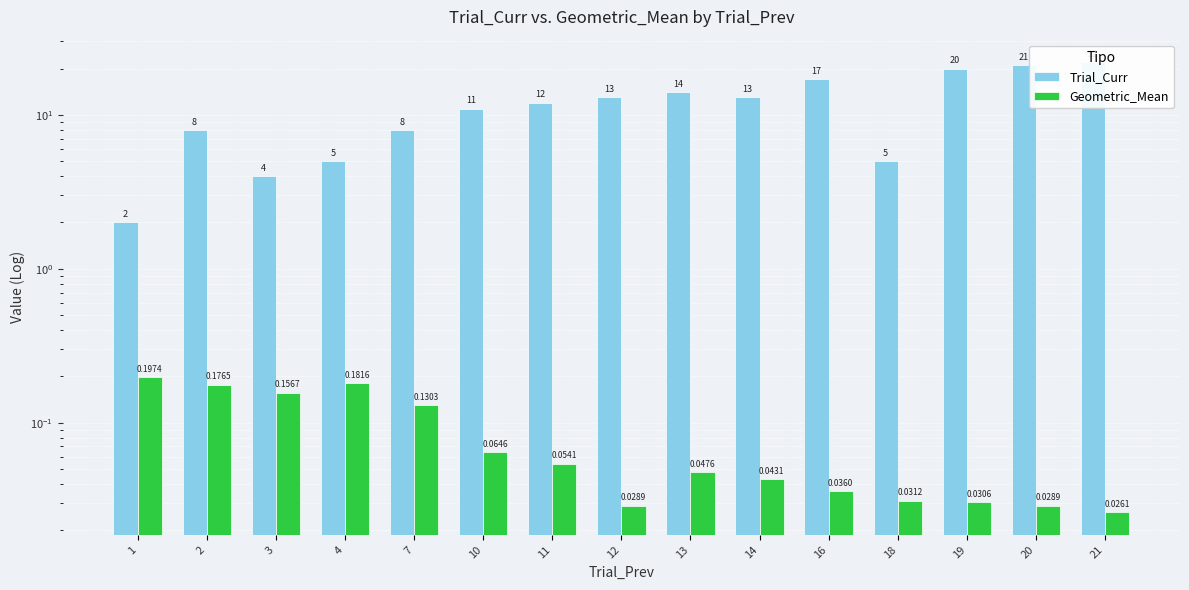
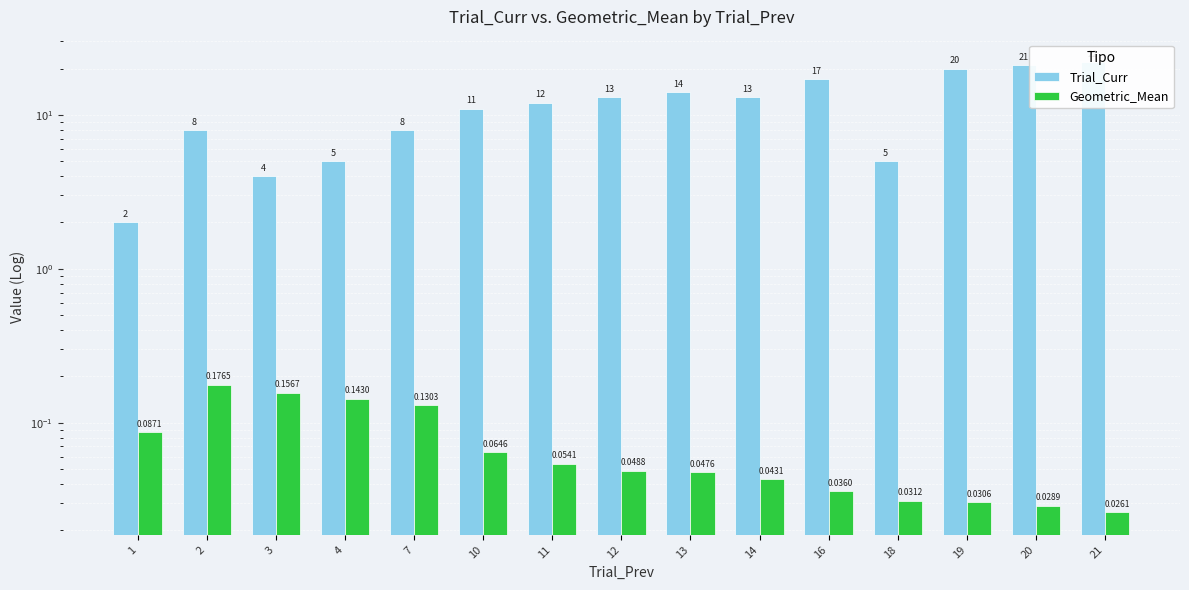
  {
    "Trial_Curr": {
      "1": 2,
      "2": 8,
      "3": 4,
      "4": 5,
      "7": 8,
      "10": 11,
      "11": 12,
      "12": 13,
      "13": 14,
      "14": 13,
      "16": 17,
      "18": 5,
      "19": 20,
      "20": 21
    },
    "Geometric_Mean": {
-     "1": 0.1974,
+     "1": 0.0871,
      "2": 0.1765,
      "3": 0.1567,
-     "4": 0.1816,
+     "4": 0.1430,
      "7": 0.1303,
      "10": 0.0646,
      "11": 0.0541,
-     "12": 0.0289,
+     "12": 0.0488,
      "13": 0.0476,
      "14": 0.0431,
      "16": 0.0360,
      "18": 0.0312,
      "19": 0.0306,
      "20": 0.0289,
      "21": 0.0261
    }
  }
